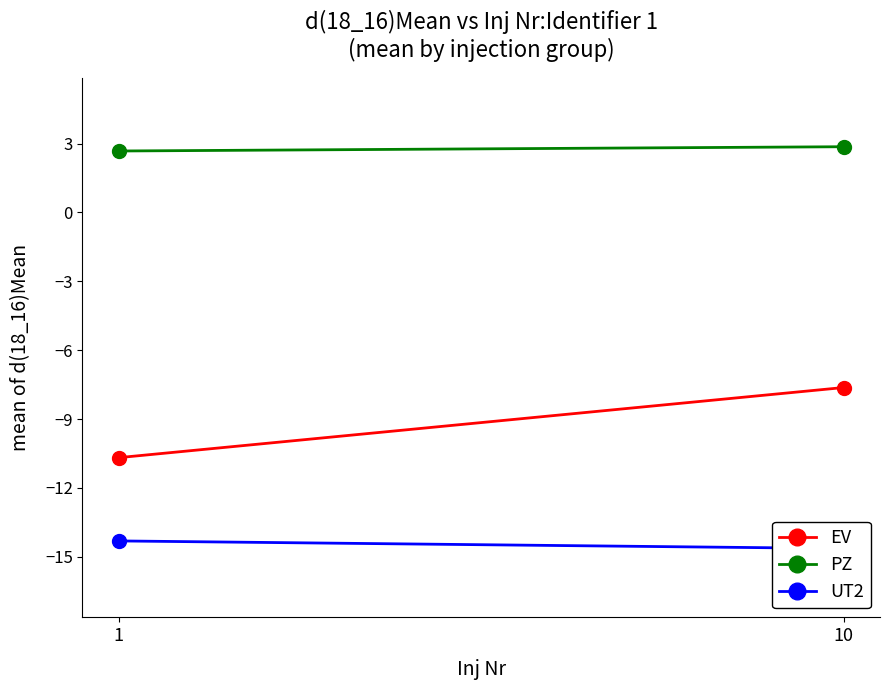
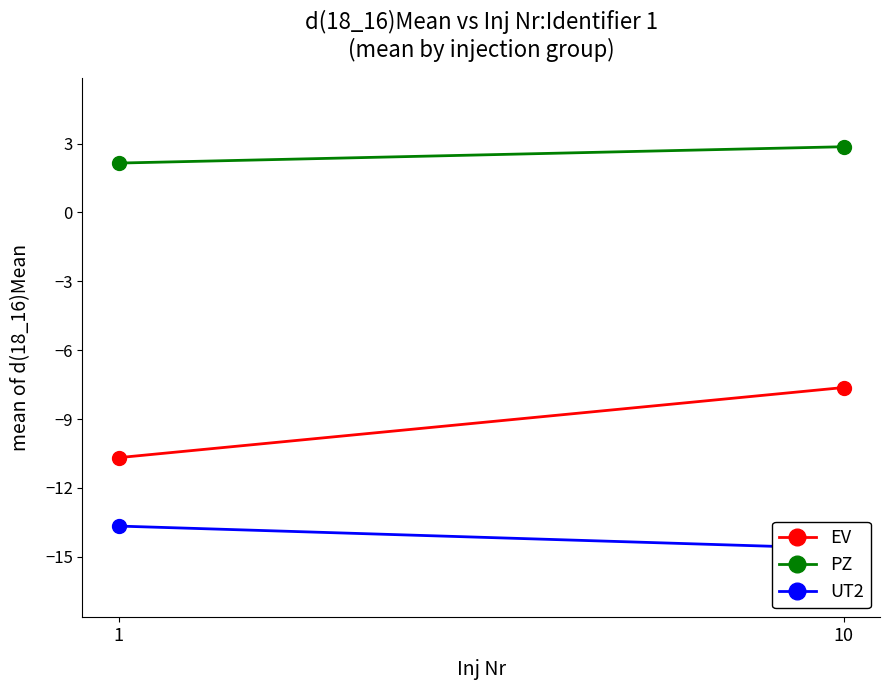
  {
    "EV": {
      "1": -10.7,
      "10": -7.6
    },
    "PZ": {
-     "1": 2.7,
+     "1": 2.1,
      "10": 2.9
    },
    "UT2": {
-     "1": -14.3
+     "1": -13.7
    }
  }
